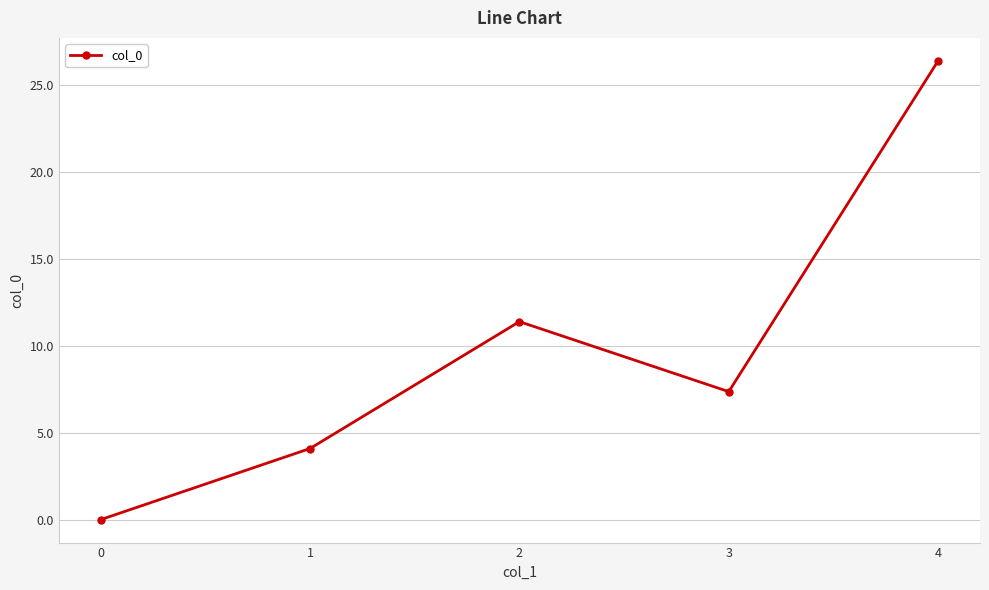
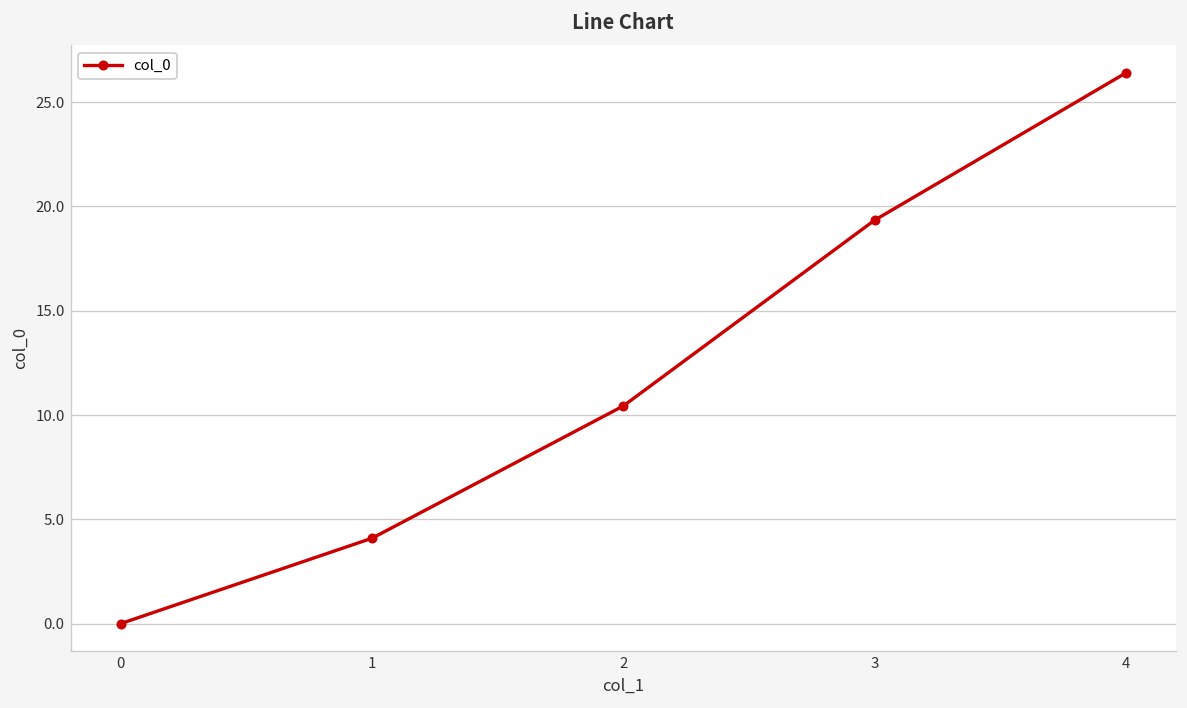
  {
    "0": 0.0,
    "1": 4.1,
-   "2": 11.4,
-   "3": 7.4,
+   "2": 10.4,
+   "3": 19.3,
    "4": 26.4
  }
